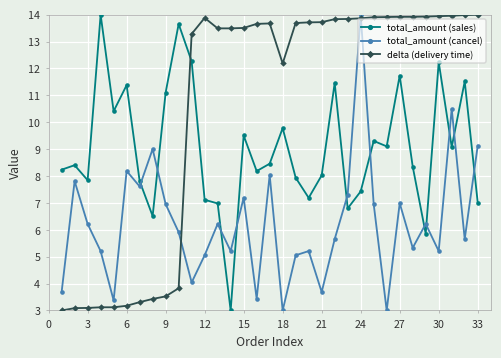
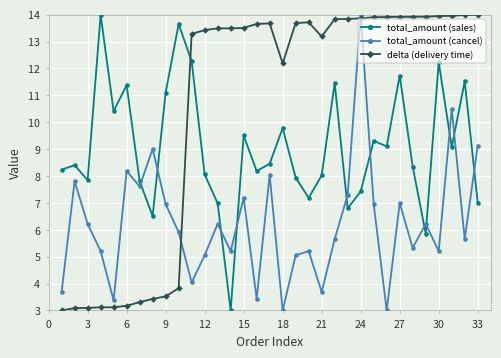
  {
    "total_amount (sales)": {
      "3": 7.8,
      "6": 11.4,
      "9": 11.1,
-     "12": 7.1,
+     "12": 8.1,
      "15": 9.5,
      "18": 9.8,
      "21": 8.0,
      "24": 7.4,
      "27": 11.7,
      "33": 7.0
    },
    "total_amount (cancel)": {
      "3": 6.2,
      "6": 8.2,
      "9": 7.0,
      "12": 5.1,
      "15": 7.2,
      "18": 3.0,
      "21": 3.7,
      "24": 14.0,
      "27": 7.0,
      "30": 5.2,
      "33": 9.1
    },
    "delta (delivery time)": {
      "3": 3.1,
      "6": 3.2,
      "9": 3.5,
-     "12": 13.9,
+     "12": 13.4,
      "15": 13.5,
      "18": 12.2,
-     "21": 13.7,
+     "21": 13.2,
      "24": 13.9,
      "27": 13.9,
      "30": 13.9,
      "33": 14.0
    }
  }
